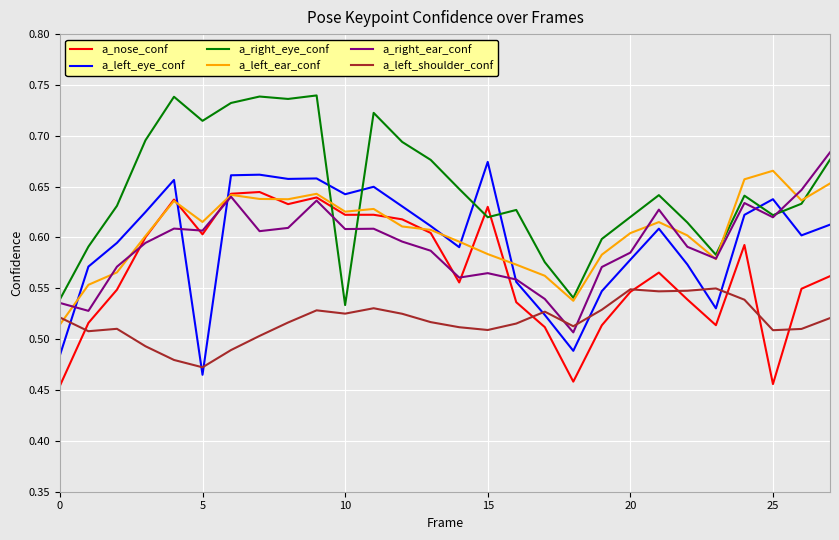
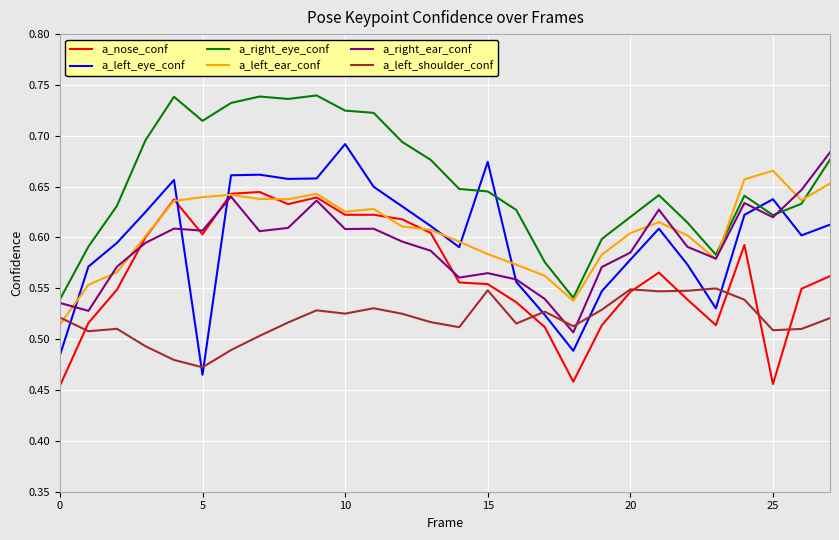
  {
    "a_nose_conf": {
      "0": 0.454,
      "5": 0.603,
      "10": 0.622,
-     "15": 0.630,
+     "15": 0.554,
      "20": 0.547,
      "25": 0.456
    },
    "a_left_eye_conf": {
      "0": 0.484,
      "5": 0.465,
-     "10": 0.643,
+     "10": 0.692,
      "15": 0.674,
      "20": 0.578,
      "25": 0.638
    },
    "a_right_eye_conf": {
      "0": 0.539,
      "5": 0.715,
-     "10": 0.534,
-     "15": 0.620,
+     "10": 0.725,
+     "15": 0.645,
      "20": 0.620
    },
    "a_left_ear_conf": {
      "0": 0.514,
-     "5": 0.615,
+     "5": 0.640,
      "10": 0.625,
      "15": 0.584,
      "20": 0.604,
      "25": 0.666
    },
    "a_right_ear_conf": {
      "0": 0.536,
      "5": 0.607,
      "10": 0.608,
      "15": 0.565,
      "20": 0.585
    },
    "a_left_shoulder_conf": {
      "0": 0.521,
      "5": 0.472,
      "10": 0.525,
-     "15": 0.509,
+     "15": 0.548,
      "20": 0.549,
      "25": 0.509
    }
  }
